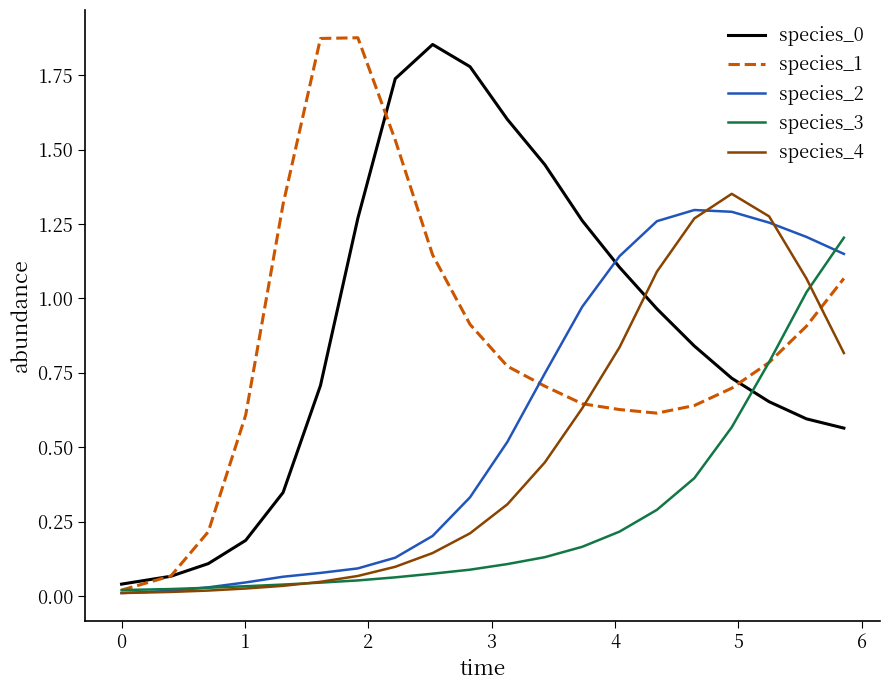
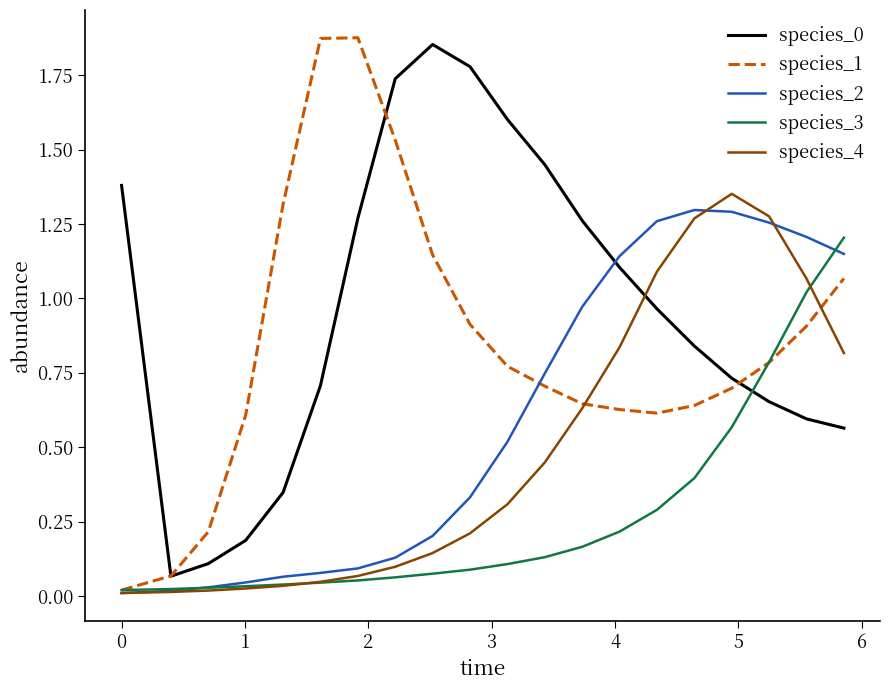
  {
    "species_0": {
-     "0": 0.04
+     "0": 1.38
    }
  }
